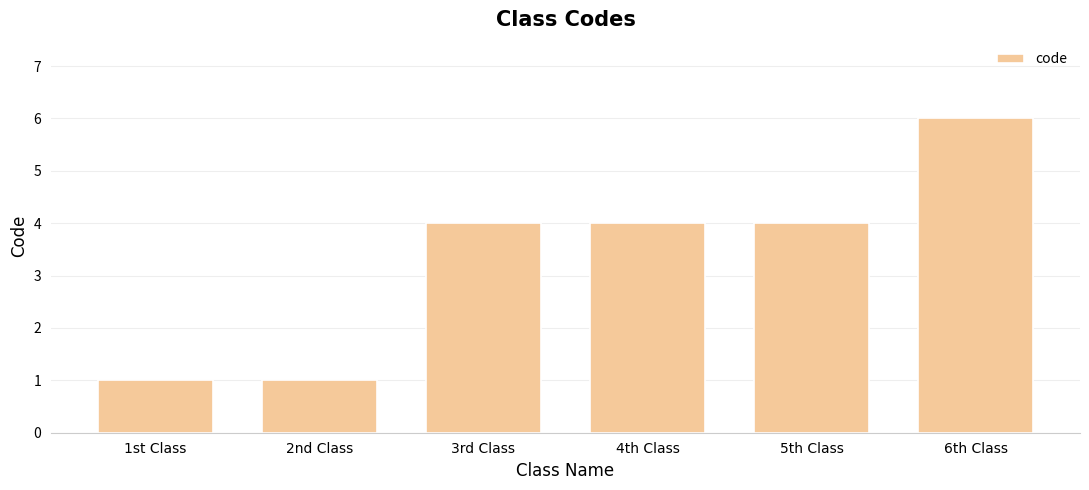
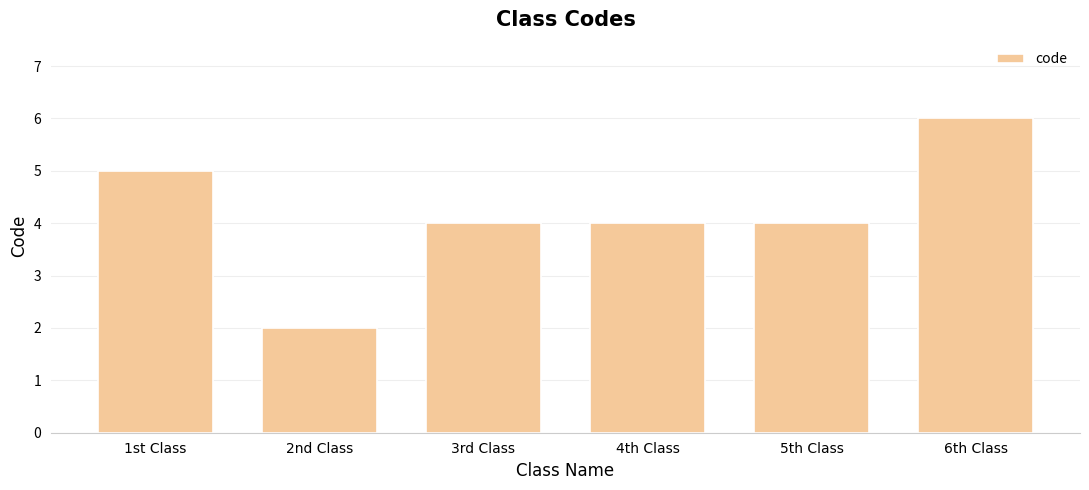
  {
-   "1st Class": 1,
-   "2nd Class": 1,
+   "1st Class": 5,
+   "2nd Class": 2,
    "3rd Class": 4,
    "4th Class": 4,
    "5th Class": 4,
    "6th Class": 6
  }
